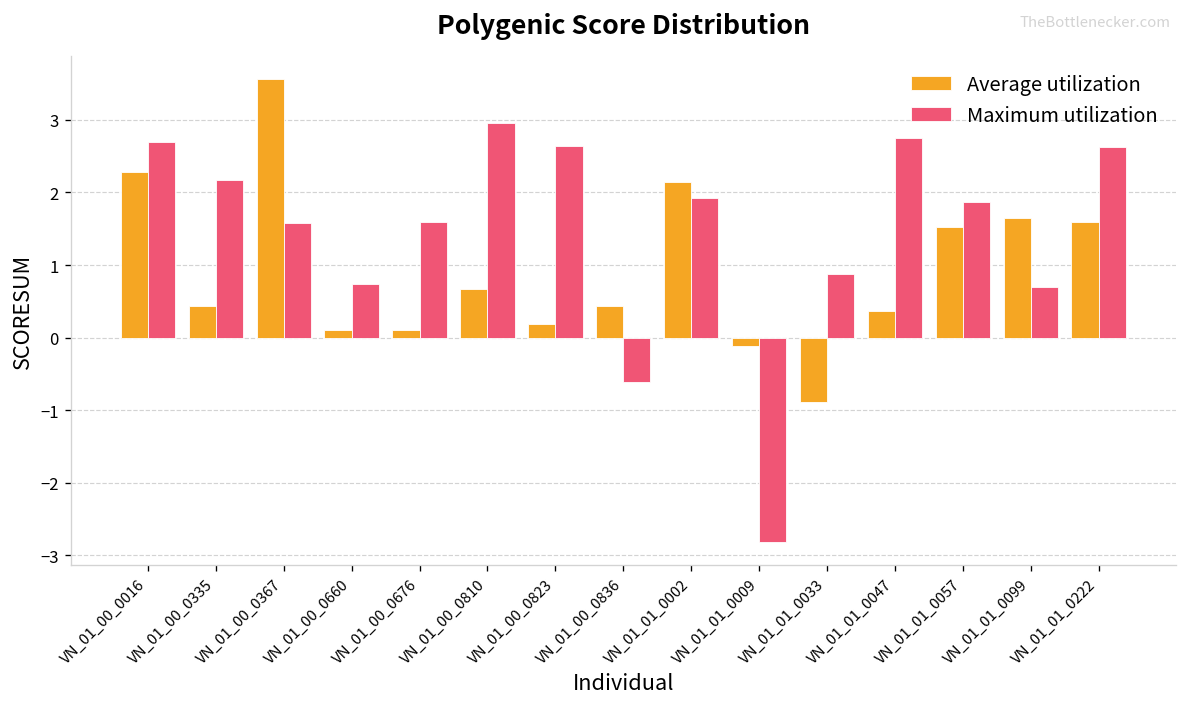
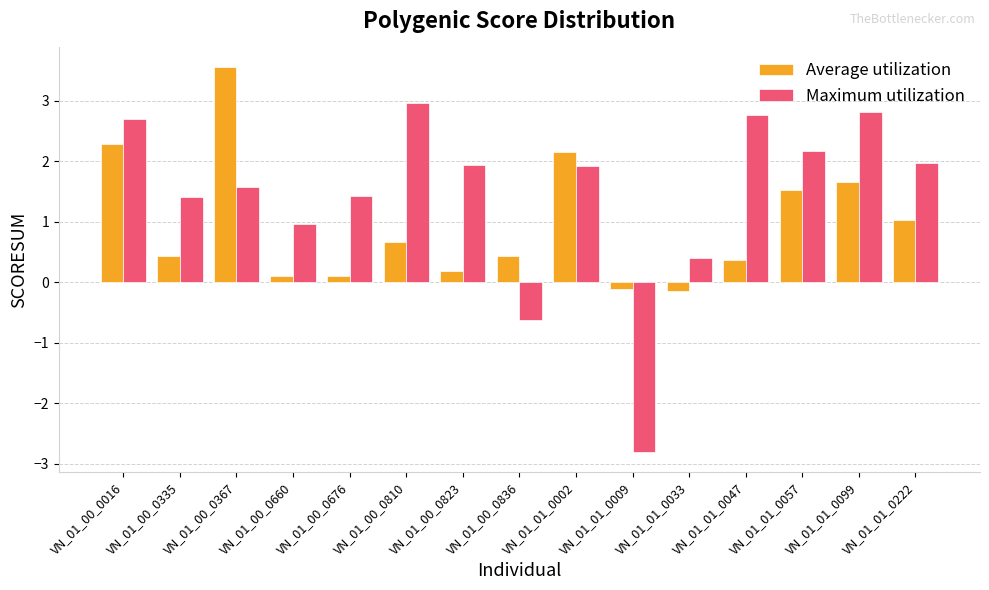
  {
    "Average utilization": {
      "VN_01_00_0016": 2.3,
      "VN_01_00_0335": 0.4,
      "VN_01_00_0367": 3.6,
      "VN_01_00_0660": 0.1,
      "VN_01_00_0676": 0.1,
      "VN_01_00_0810": 0.7,
      "VN_01_00_0823": 0.2,
      "VN_01_00_0836": 0.4,
      "VN_01_01_0002": 2.1,
      "VN_01_01_0009": -0.1,
-     "VN_01_01_0033": -0.9,
+     "VN_01_01_0033": -0.1,
      "VN_01_01_0047": 0.4,
      "VN_01_01_0057": 1.5,
      "VN_01_01_0099": 1.7,
-     "VN_01_01_0222": 1.6
+     "VN_01_01_0222": 1.0
    },
    "Maximum utilization": {
      "VN_01_00_0016": 2.7,
-     "VN_01_00_0335": 2.2,
+     "VN_01_00_0335": 1.4,
      "VN_01_00_0367": 1.6,
-     "VN_01_00_0660": 0.7,
-     "VN_01_00_0676": 1.6,
+     "VN_01_00_0660": 1.0,
+     "VN_01_00_0676": 1.4,
      "VN_01_00_0810": 3.0,
-     "VN_01_00_0823": 2.6,
+     "VN_01_00_0823": 1.9,
      "VN_01_00_0836": -0.6,
      "VN_01_01_0002": 1.9,
      "VN_01_01_0009": -2.8,
-     "VN_01_01_0033": 0.9,
+     "VN_01_01_0033": 0.4,
      "VN_01_01_0047": 2.8,
-     "VN_01_01_0057": 1.9,
-     "VN_01_01_0099": 0.7,
-     "VN_01_01_0222": 2.6
+     "VN_01_01_0057": 2.2,
+     "VN_01_01_0099": 2.8,
+     "VN_01_01_0222": 2.0
    }
  }
